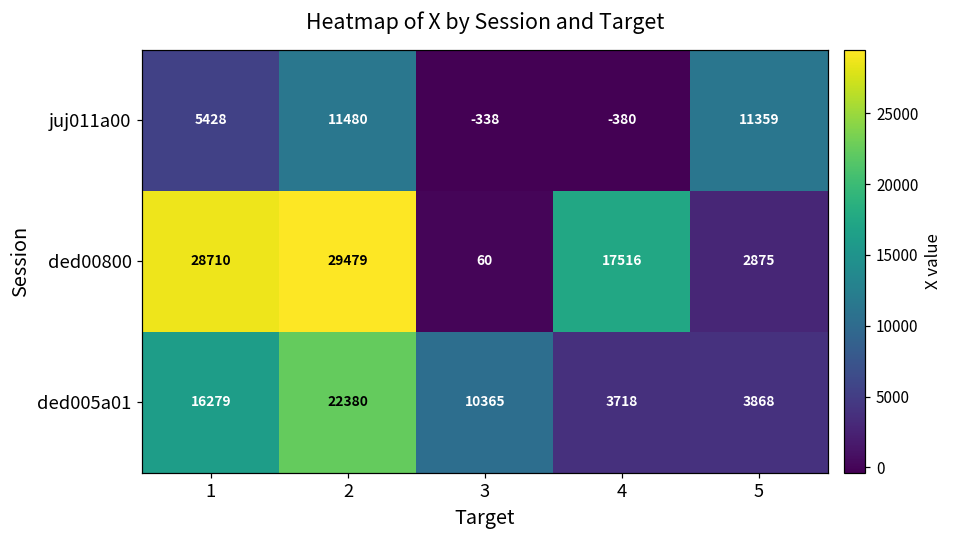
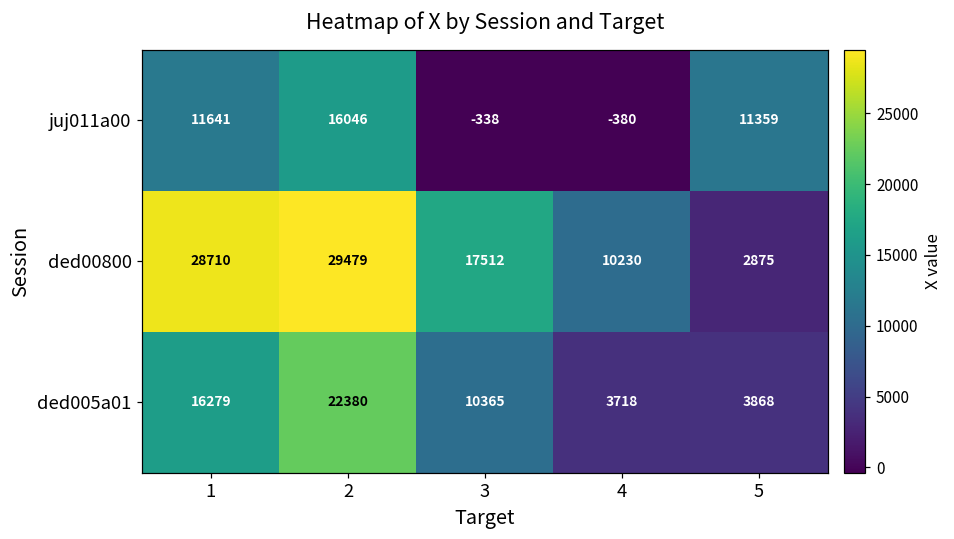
  {
    "juj011a00": {
-     "1": 5428,
-     "2": 11480,
+     "1": 11641,
+     "2": 16046,
      "3": -338,
      "4": -380,
      "5": 11359
    },
    "ded00800": {
      "1": 28710,
      "2": 29479,
-     "3": 60,
-     "4": 17516,
+     "3": 17512,
+     "4": 10230,
      "5": 2875
    },
    "ded005a01": {
      "1": 16279,
      "2": 22380,
      "3": 10365,
      "4": 3718,
      "5": 3868
    }
  }
